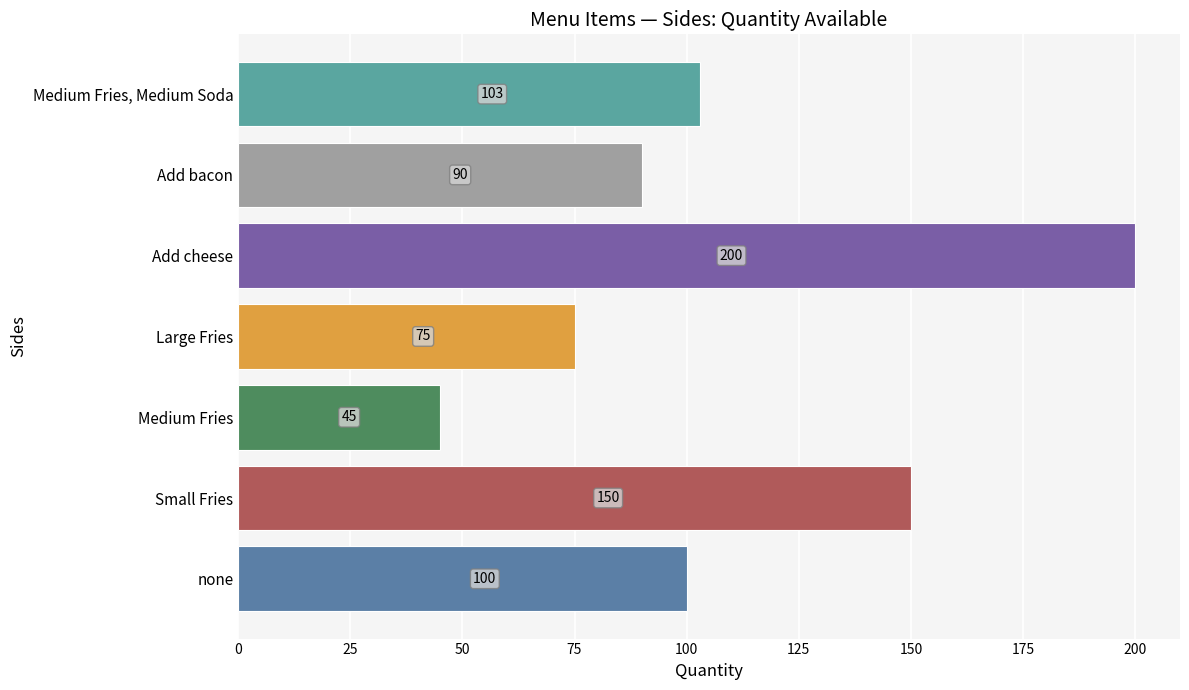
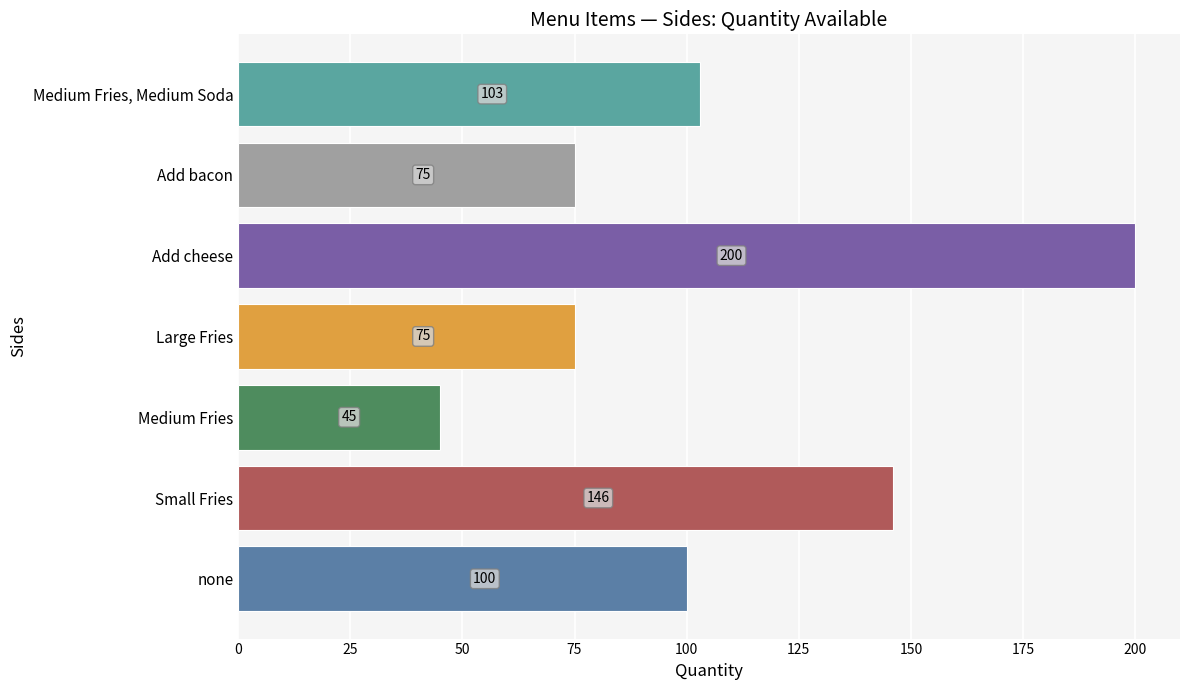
  {
-   "Add bacon": 90,
-   "Small Fries": 150
+   "Add bacon": 75,
+   "Small Fries": 146
  }
